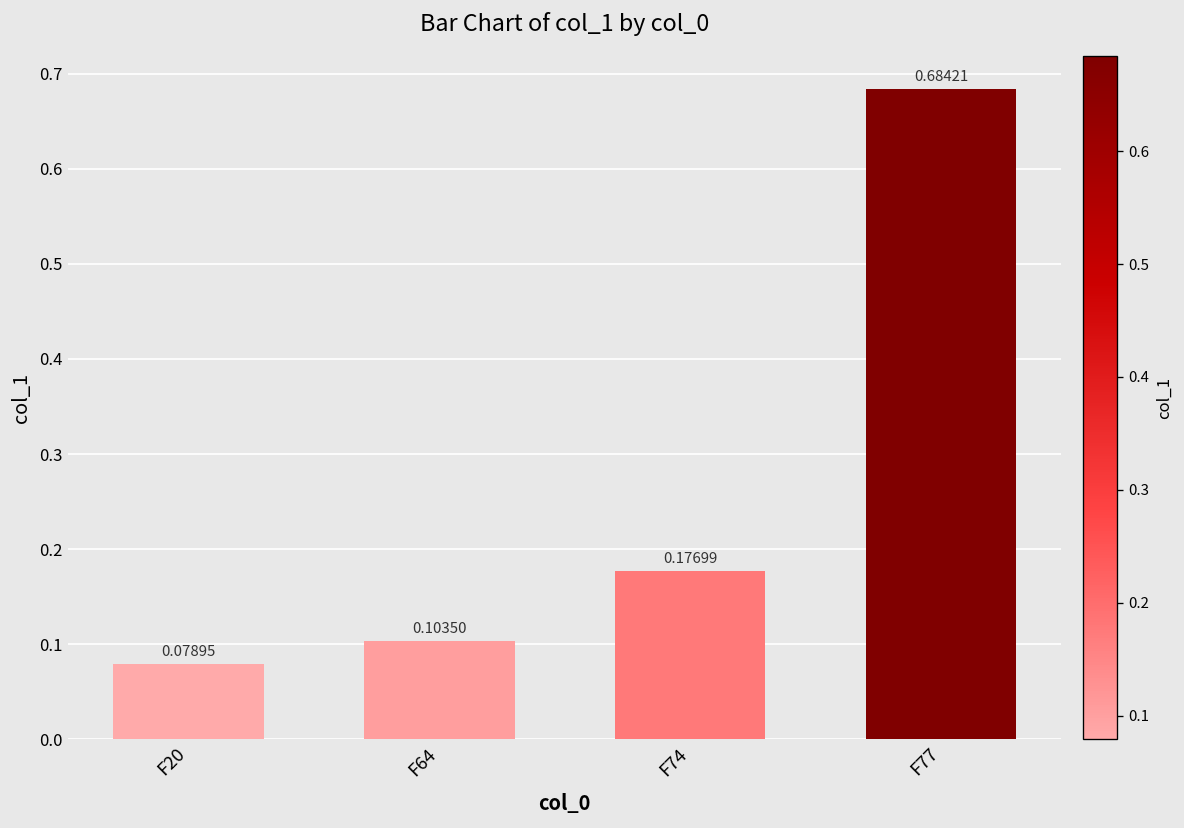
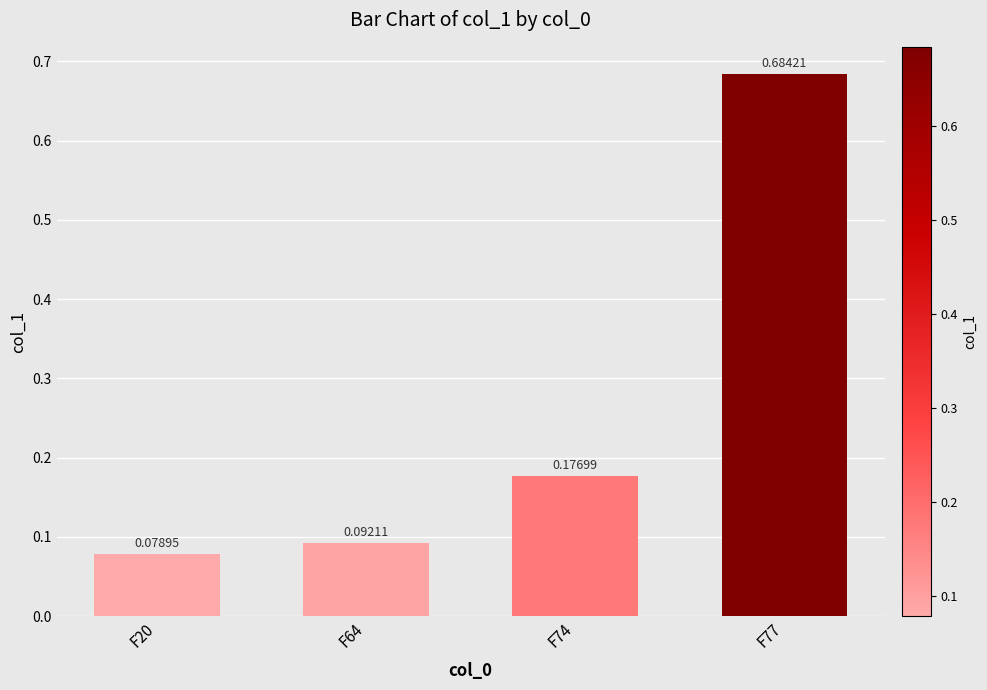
  {
    "F20": 0.07895,
-   "F64": 0.10350,
+   "F64": 0.09211,
    "F74": 0.17699,
    "F77": 0.68421
  }
